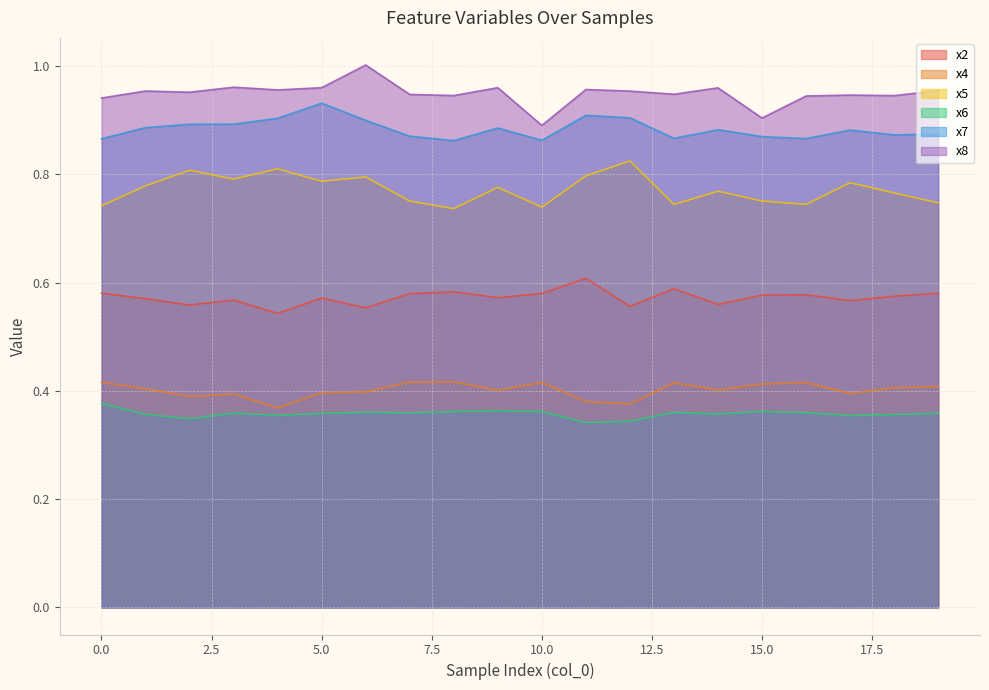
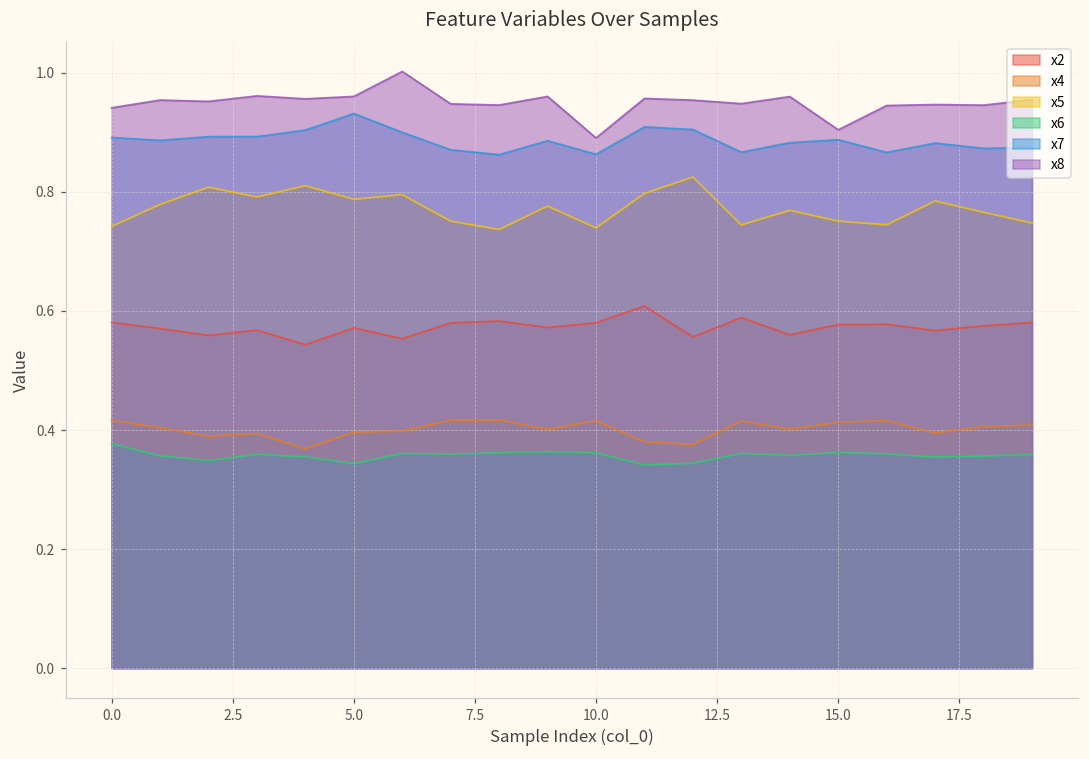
  {
    "x6": {
      "0.0": 0.38,
-     "5.0": 0.36,
+     "5.0": 0.34,
      "10.0": 0.36,
      "15.0": 0.36
    },
    "x7": {
-     "0.0": 0.87,
+     "0.0": 0.89,
      "5.0": 0.93,
      "10.0": 0.86,
-     "15.0": 0.87
+     "15.0": 0.89
    },
    "x8": {
      "0.0": 0.94,
      "5.0": 0.96,
      "10.0": 0.89,
      "15.0": 0.90
    }
  }
